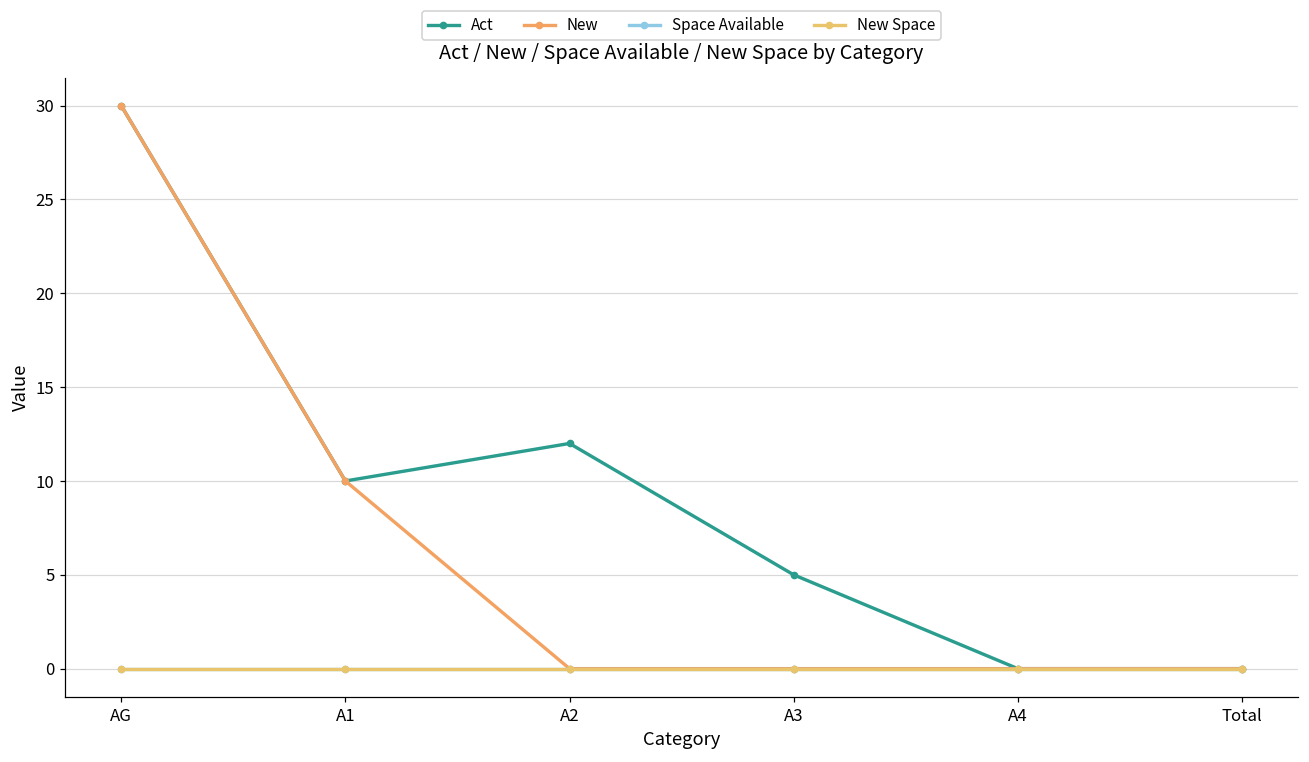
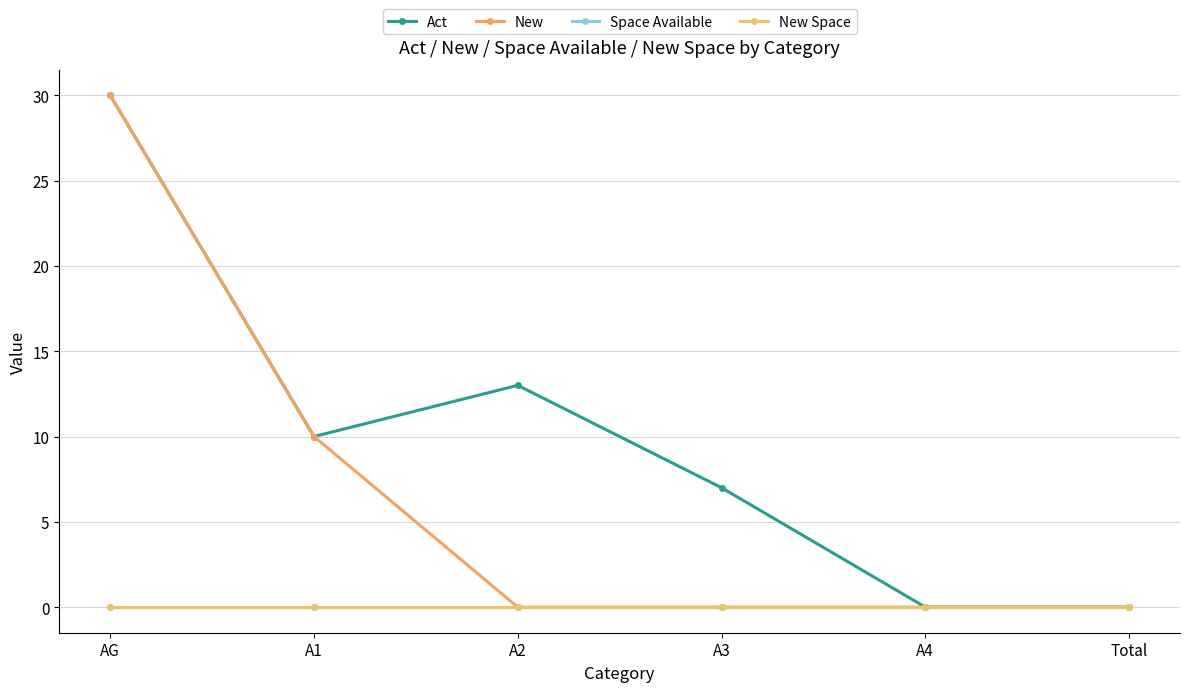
  {
    "Act": {
-     "A2": 12,
-     "A3": 5
+     "A2": 13,
+     "A3": 7
    }
  }
